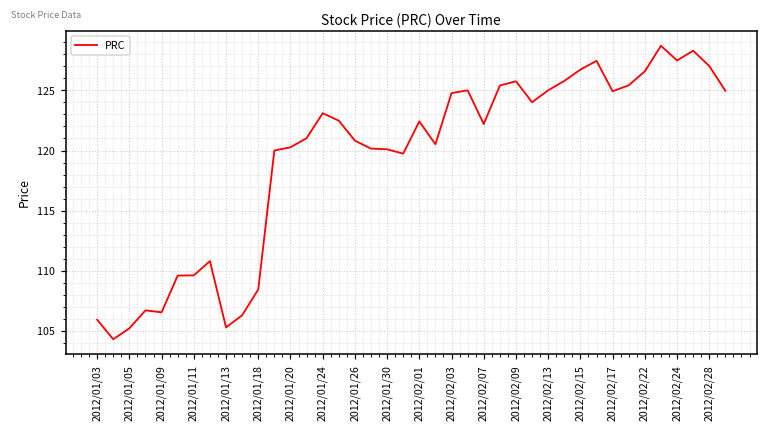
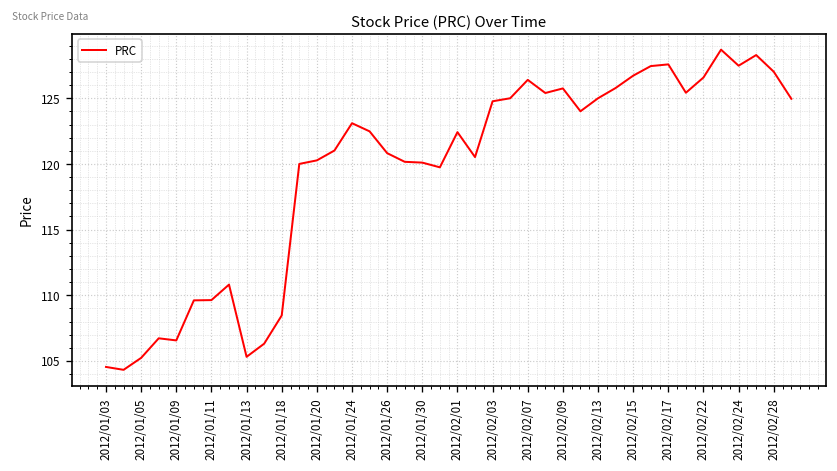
  {
-   "2012/01/03": 105.9,
+   "2012/01/03": 104.5,
    "2012/01/05": 105.2,
    "2012/01/09": 106.6,
    "2012/01/11": 109.6,
    "2012/01/13": 105.3,
    "2012/01/18": 108.5,
    "2012/01/20": 120.3,
    "2012/01/24": 123.1,
    "2012/01/26": 120.8,
    "2012/01/30": 120.1,
    "2012/02/01": 122.4,
    "2012/02/03": 124.8,
-   "2012/02/07": 122.2,
+   "2012/02/07": 126.4,
    "2012/02/09": 125.8,
    "2012/02/13": 125.0,
    "2012/02/15": 126.7,
-   "2012/02/17": 124.9,
+   "2012/02/17": 127.6,
    "2012/02/22": 126.6,
    "2012/02/24": 127.5,
    "2012/02/28": 127.0
  }
